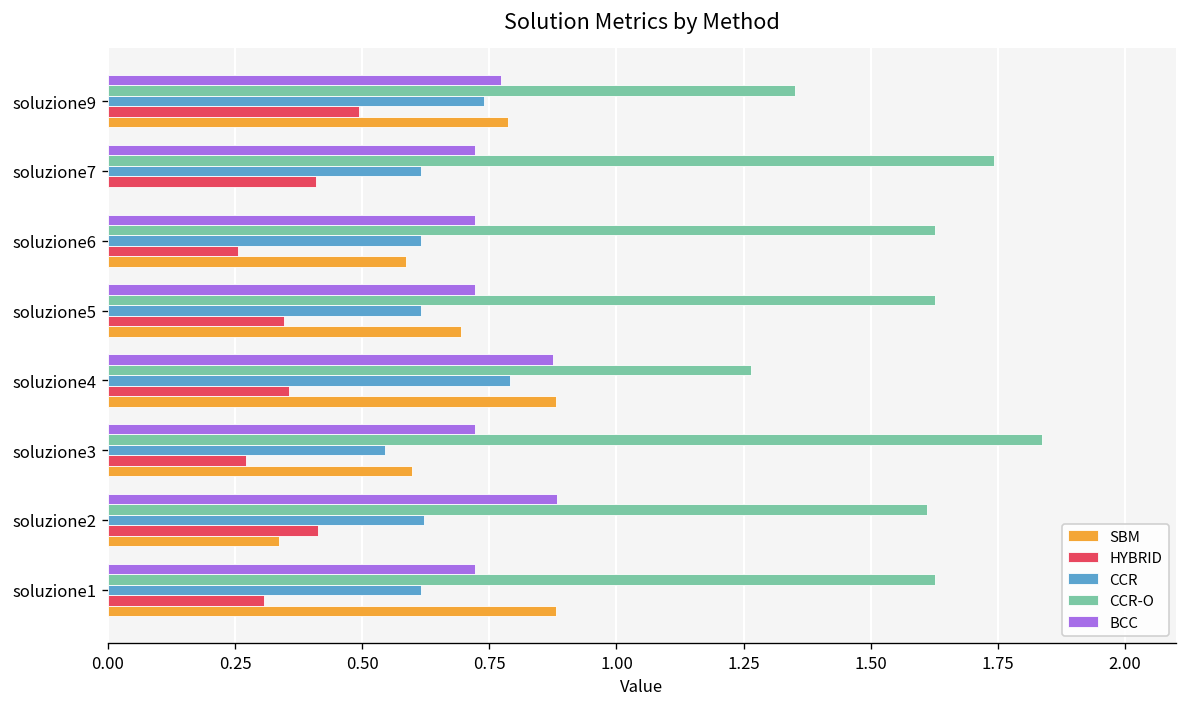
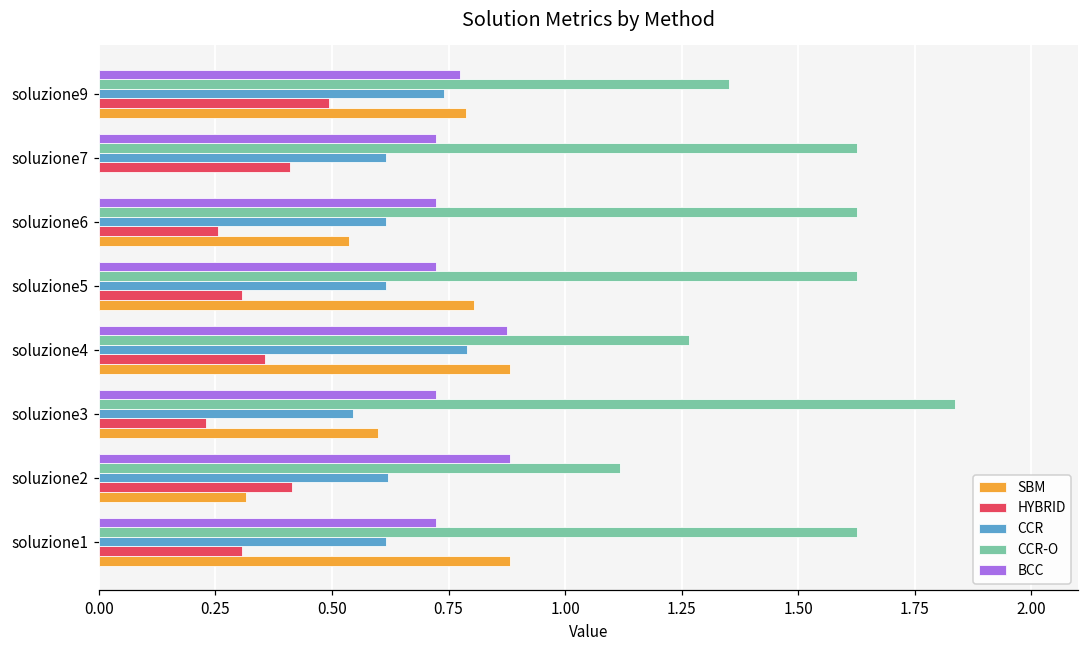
  {
    "SBM": {
      "soluzione9": 0.79,
-     "soluzione6": 0.59,
-     "soluzione5": 0.70,
+     "soluzione6": 0.54,
+     "soluzione5": 0.81,
      "soluzione4": 0.88,
      "soluzione3": 0.60,
-     "soluzione2": 0.34,
+     "soluzione2": 0.31,
      "soluzione1": 0.88
    },
    "HYBRID": {
      "soluzione9": 0.49,
      "soluzione7": 0.41,
      "soluzione6": 0.26,
-     "soluzione5": 0.35,
+     "soluzione5": 0.31,
      "soluzione4": 0.36,
-     "soluzione3": 0.27,
+     "soluzione3": 0.23,
      "soluzione2": 0.41,
      "soluzione1": 0.31
    },
    "CCR": {
      "soluzione9": 0.74,
      "soluzione7": 0.62,
      "soluzione6": 0.62,
      "soluzione5": 0.62,
      "soluzione4": 0.79,
      "soluzione3": 0.54,
      "soluzione2": 0.62,
      "soluzione1": 0.62
    },
    "CCR-O": {
      "soluzione9": 1.35,
-     "soluzione7": 1.74,
+     "soluzione7": 1.63,
      "soluzione6": 1.63,
      "soluzione5": 1.63,
      "soluzione4": 1.27,
      "soluzione3": 1.84,
-     "soluzione2": 1.61,
+     "soluzione2": 1.12,
      "soluzione1": 1.63
    },
    "BCC": {
      "soluzione9": 0.77,
      "soluzione7": 0.72,
      "soluzione6": 0.72,
      "soluzione5": 0.72,
      "soluzione4": 0.88,
      "soluzione3": 0.72,
      "soluzione2": 0.88,
      "soluzione1": 0.72
    }
  }
